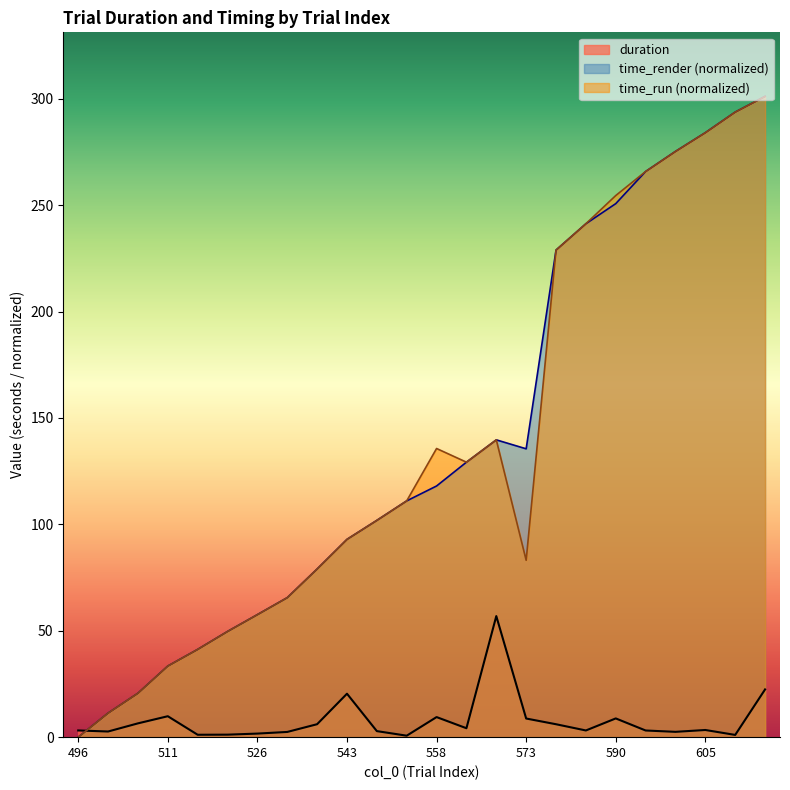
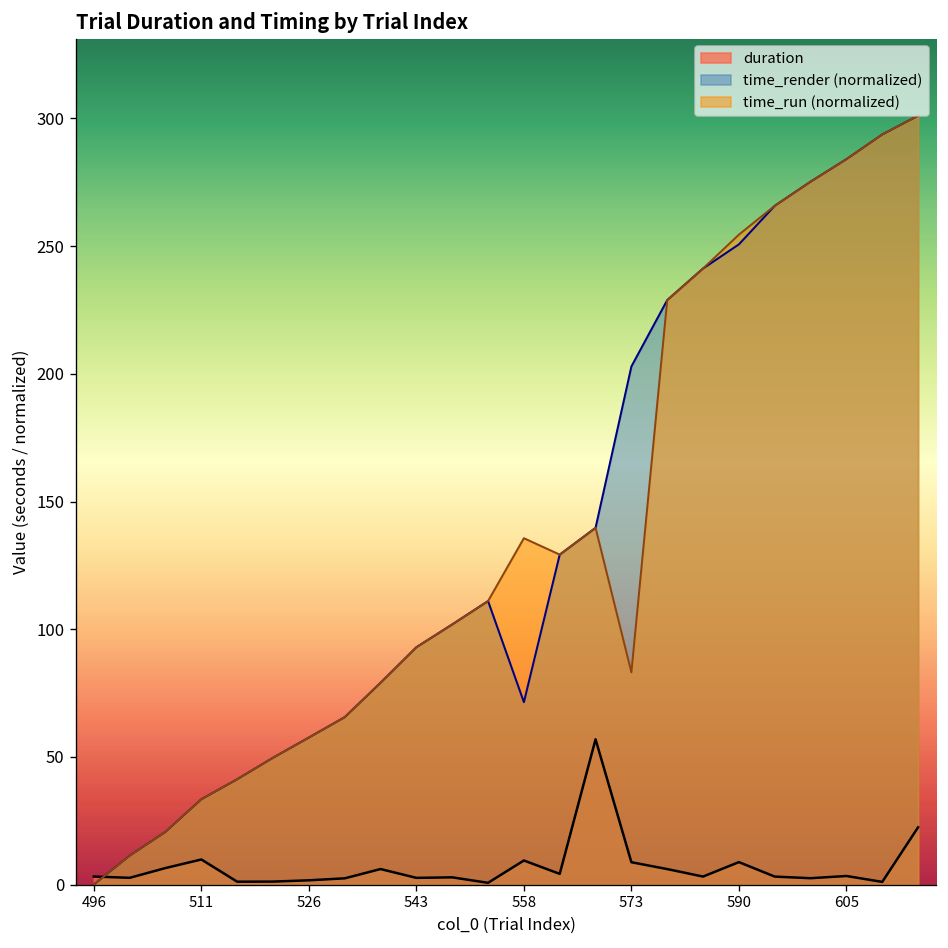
  {
    "duration": {
      "496": 3,
      "511": 10,
      "526": 2,
-     "543": 20,
+     "543": 3,
      "558": 9,
      "573": 9,
      "590": 9,
      "605": 3
    },
    "time_render (normalized)": {
-     "558": 118,
-     "573": 135,
+     "558": 71,
+     "573": 203,
      "590": 251
    },
    "time_run (normalized)": {
      "558": 136,
      "573": 83,
      "590": 254
    }
  }
